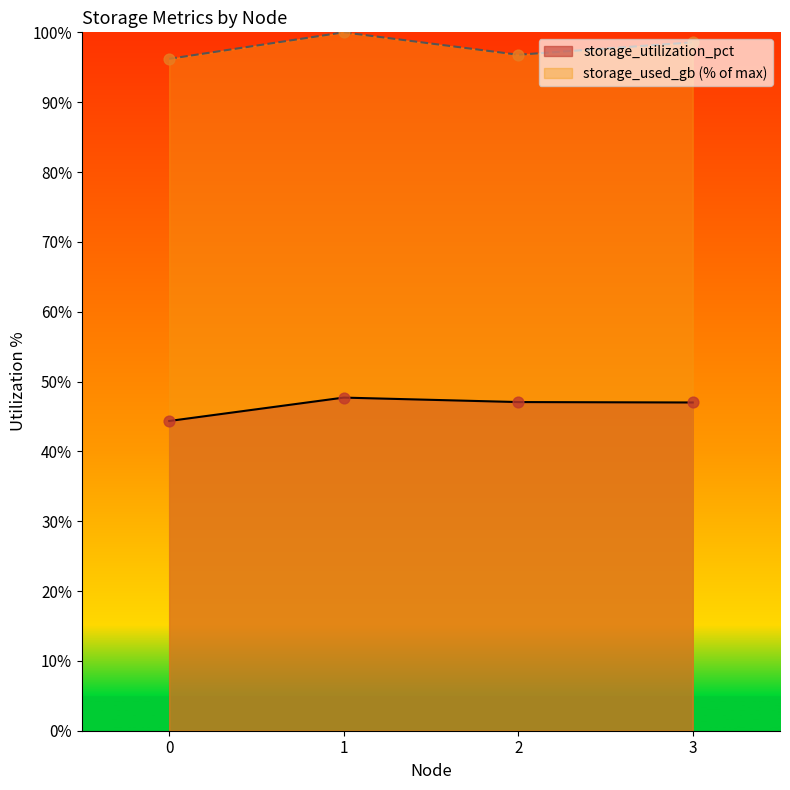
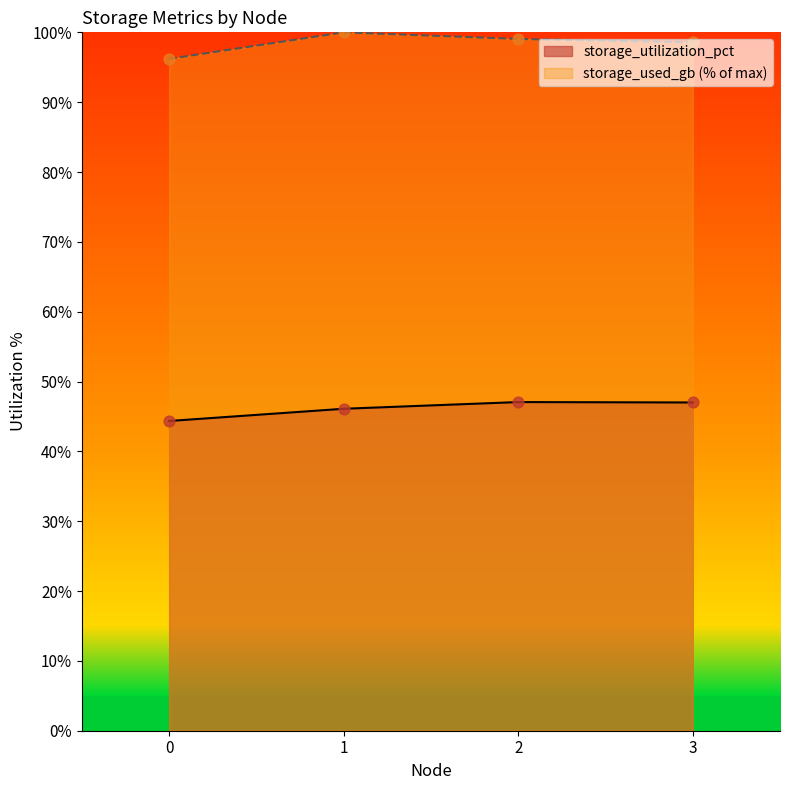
  {
    "storage_utilization_pct": {
      "0": "44%",
-     "1": "48%",
+     "1": "46%",
      "2": "47%",
      "3": "47%"
    },
    "storage_used_gb (% of max)": {
      "0": "96%",
      "1": "100%",
-     "2": "97%"
+     "2": "99%"
    }
  }
